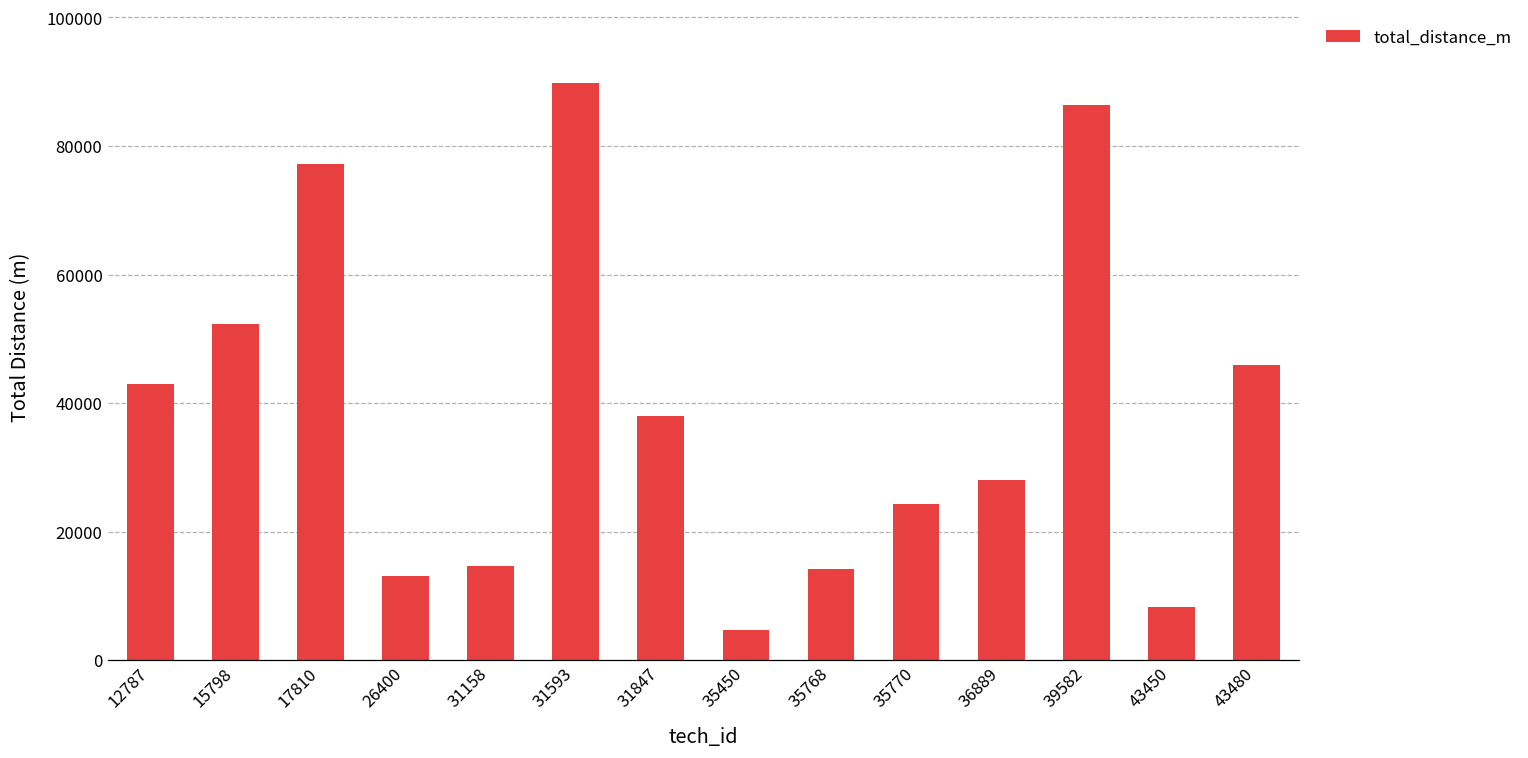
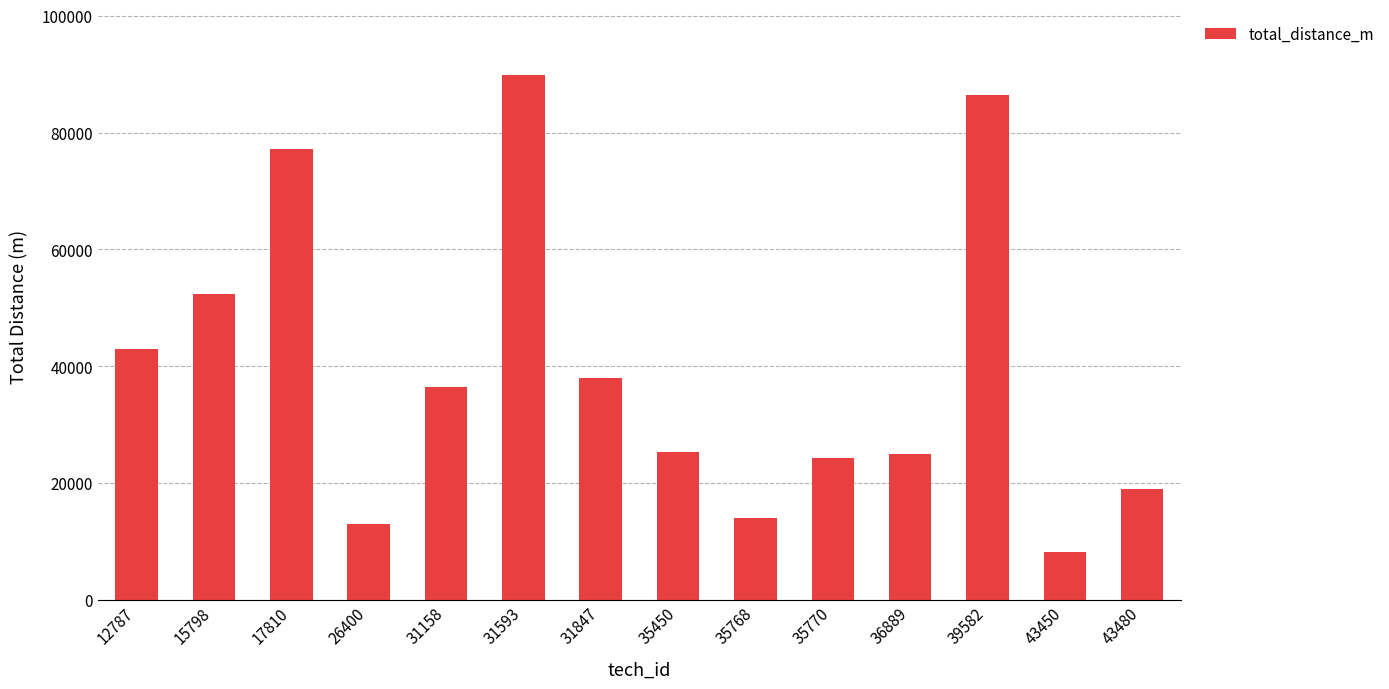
  {
    "12787": 43000,
    "15798": 52000,
    "17810": 77000,
    "26400": 13000,
-   "31158": 15000,
+   "31158": 36000,
    "31593": 90000,
    "31847": 38000,
-   "35450": 5000,
+   "35450": 25000,
    "35768": 14000,
    "35770": 24000,
-   "36889": 28000,
+   "36889": 25000,
    "39582": 86000,
    "43450": 8000,
-   "43480": 46000
+   "43480": 19000
  }
